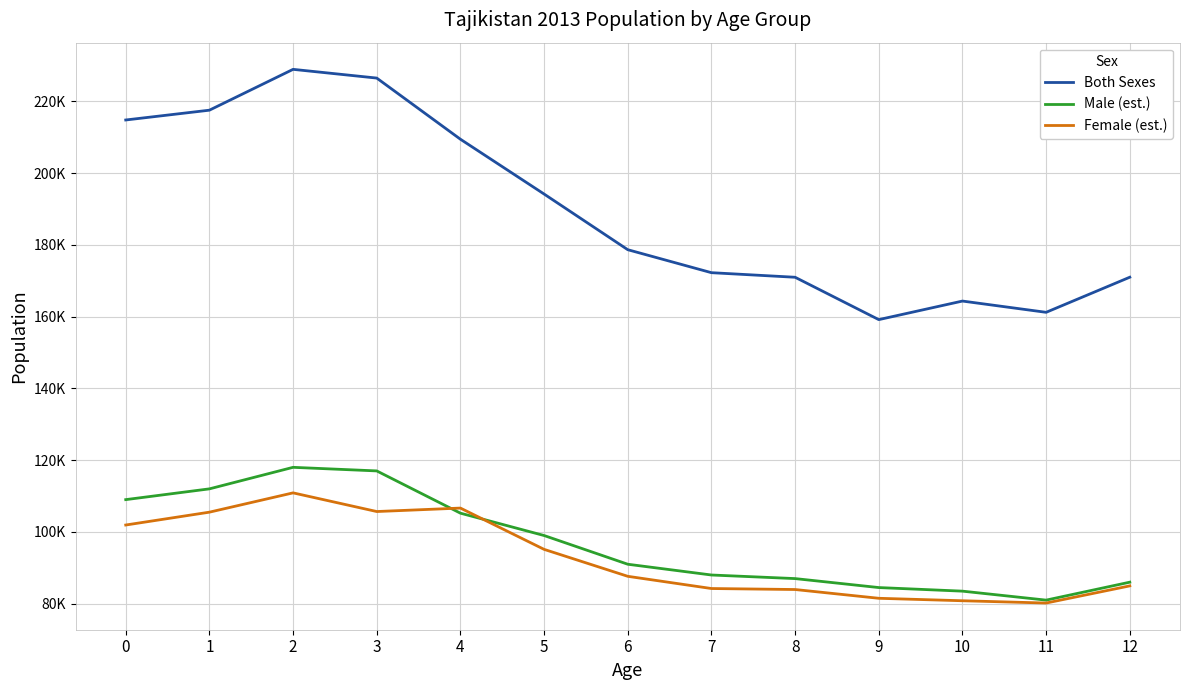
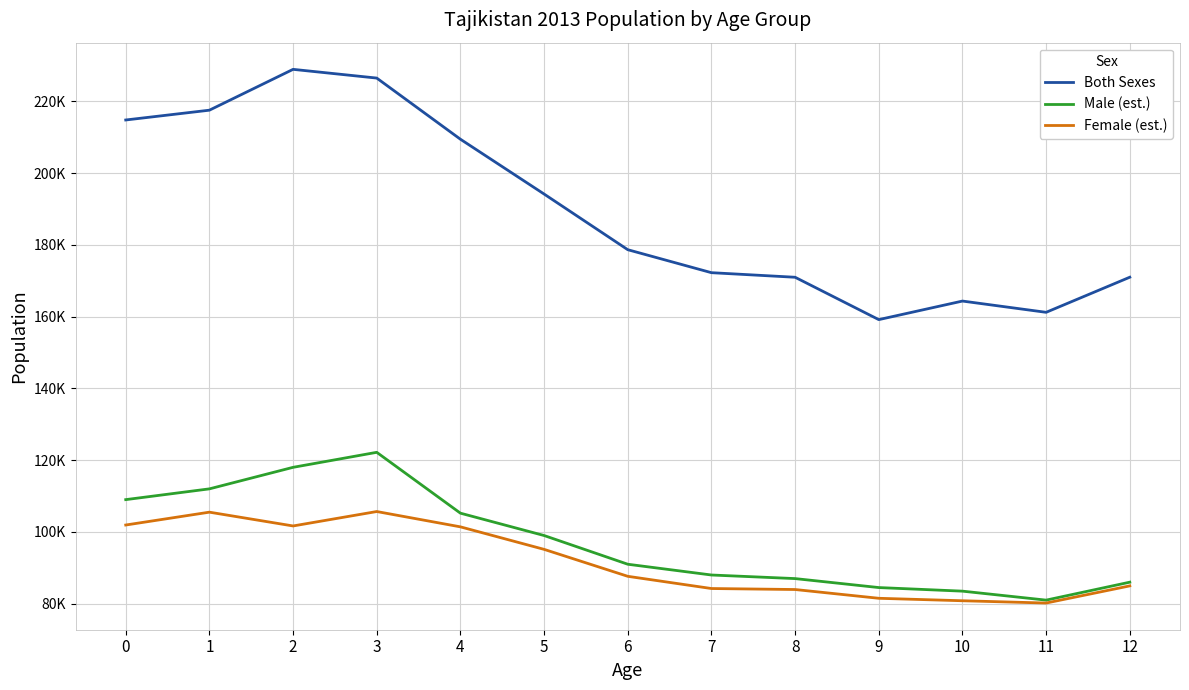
  {
    "Both Sexes": {
      "0": 215000,
      "1": 218000,
      "2": 229000,
      "3": 226000,
      "4": 209000,
      "5": 194000,
      "6": 179000,
      "7": 172000,
      "8": 171000,
      "9": 159000,
      "10": 164000,
      "11": 161000,
      "12": 171000
    },
    "Male (est.)": {
      "0": 109000,
      "1": 112000,
      "2": 118000,
-     "3": 117000,
+     "3": 122000,
      "4": 105000,
      "5": 99000,
      "6": 91000,
      "7": 88000,
      "8": 87000,
      "9": 85000,
      "10": 84000,
      "11": 81000,
      "12": 86000
    },
    "Female (est.)": {
      "0": 102000,
      "1": 106000,
-     "2": 111000,
+     "2": 102000,
      "3": 106000,
-     "4": 107000,
+     "4": 101000,
      "5": 95000,
      "6": 88000,
      "7": 84000,
      "8": 84000,
      "9": 82000,
      "10": 81000,
      "11": 80000,
      "12": 85000
    }
  }
